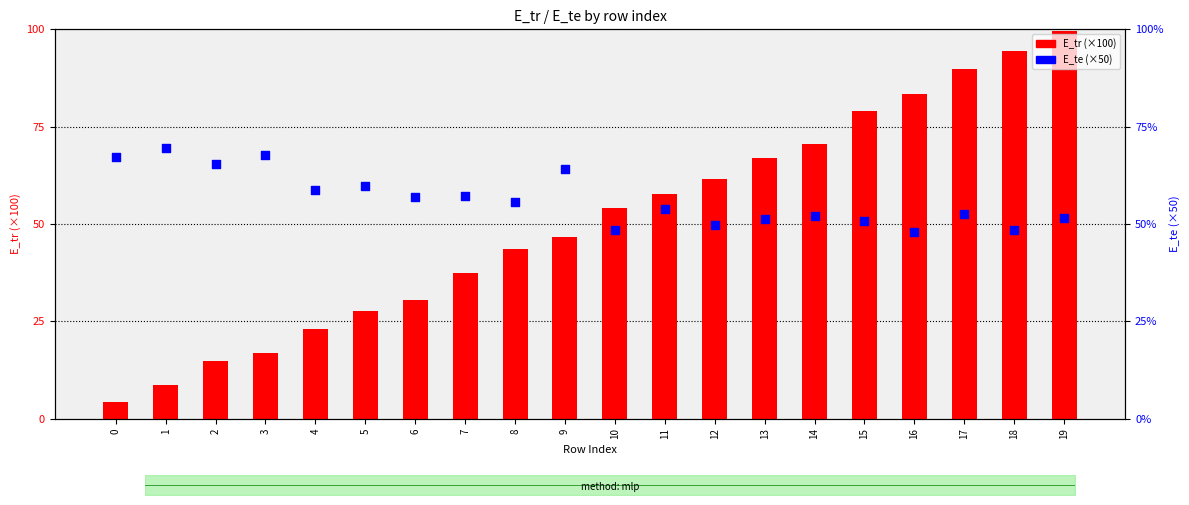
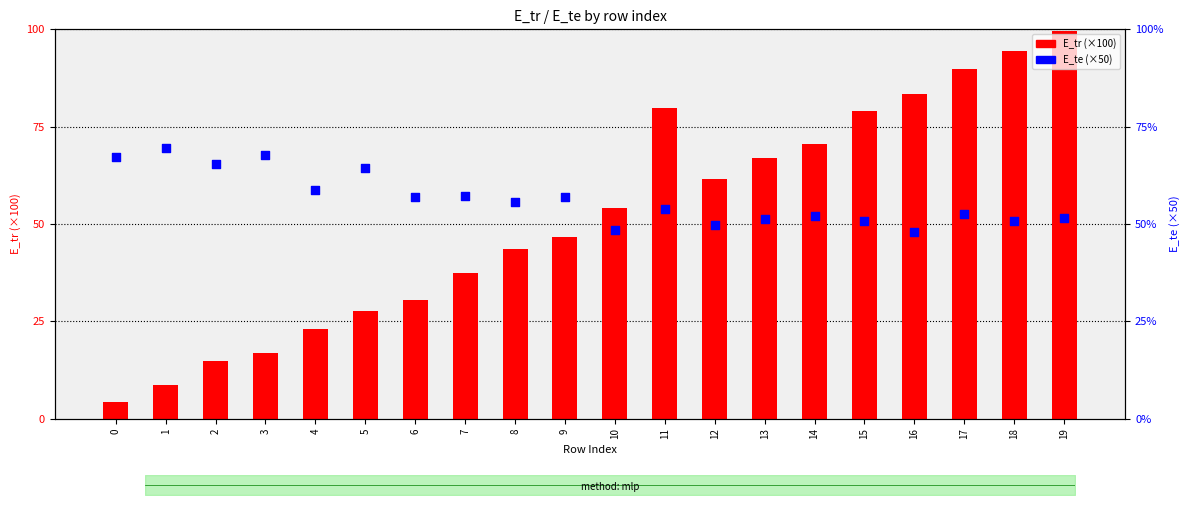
  {
    "E_tr / E_te by row index": {
      "E_tr (×100)": {
        "0": "4",
        "1": "9",
        "2": "15",
        "3": "17",
        "4": "23",
        "5": "28",
        "6": "30",
        "7": "38",
        "8": "44",
        "9": "47",
        "10": "54",
-       "11": "58",
+       "11": "80",
        "12": "62",
        "13": "67",
        "14": "70",
        "15": "79",
        "16": "83",
        "17": "90",
        "18": "94",
        "19": "100"
      },
      "E_te (×50)": {
-       "5": "60%",
-       "9": "64%",
-       "18": "48%"
+       "5": "65%",
+       "9": "57%",
+       "18": "51%"
      }
    }
  }
